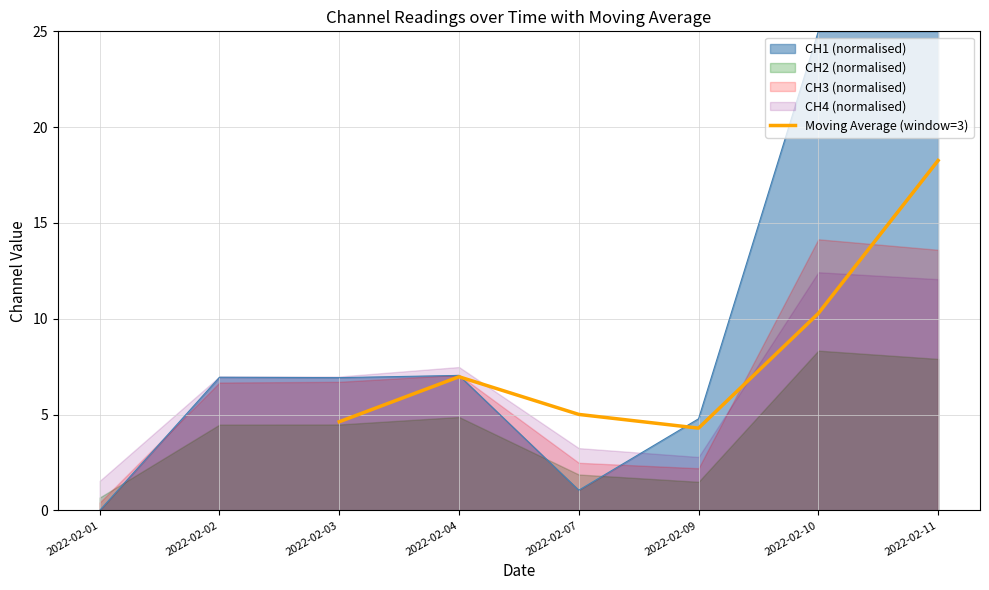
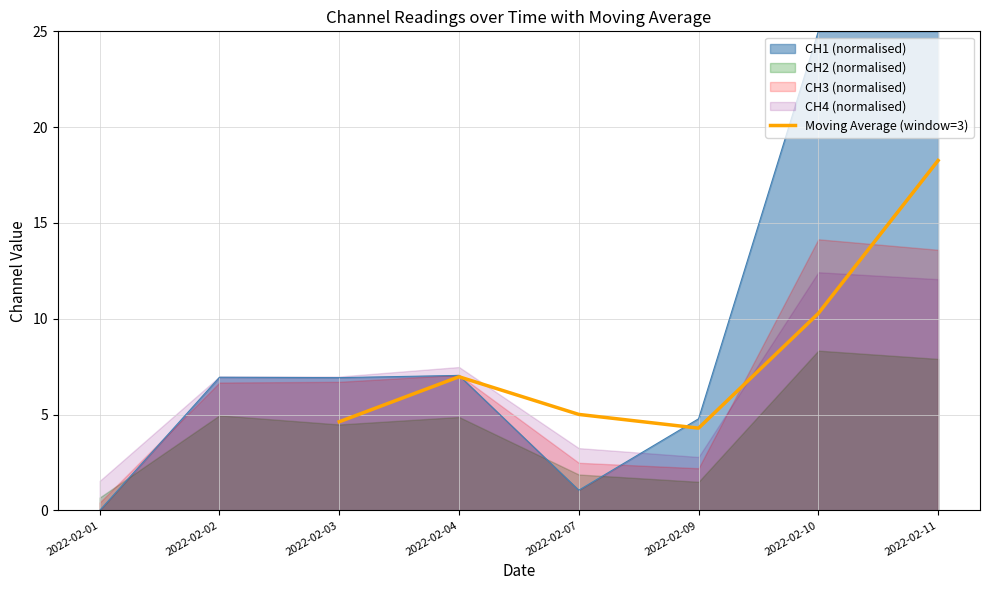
  {
    "CH1 (normalised)": {
      "2022-02-01": 0.0,
      "2022-02-07": 1.1,
      "2022-02-09": 4.8,
      "2022-02-10": 25.0,
      "2022-02-11": 25.0
    },
    "CH2 (normalised)": {
      "2022-02-01": 0.7,
-     "2022-02-02": 4.5,
+     "2022-02-02": 5.0,
      "2022-02-03": 4.5,
      "2022-02-04": 4.9,
      "2022-02-07": 1.9,
      "2022-02-09": 1.5,
      "2022-02-10": 8.3,
      "2022-02-11": 7.9
    },
    "Moving Average (window=3)": {
      "2022-02-03": 4.6,
      "2022-02-07": 5.0,
      "2022-02-09": 4.3,
      "2022-02-10": 10.3,
      "2022-02-11": 18.3
    }
  }
